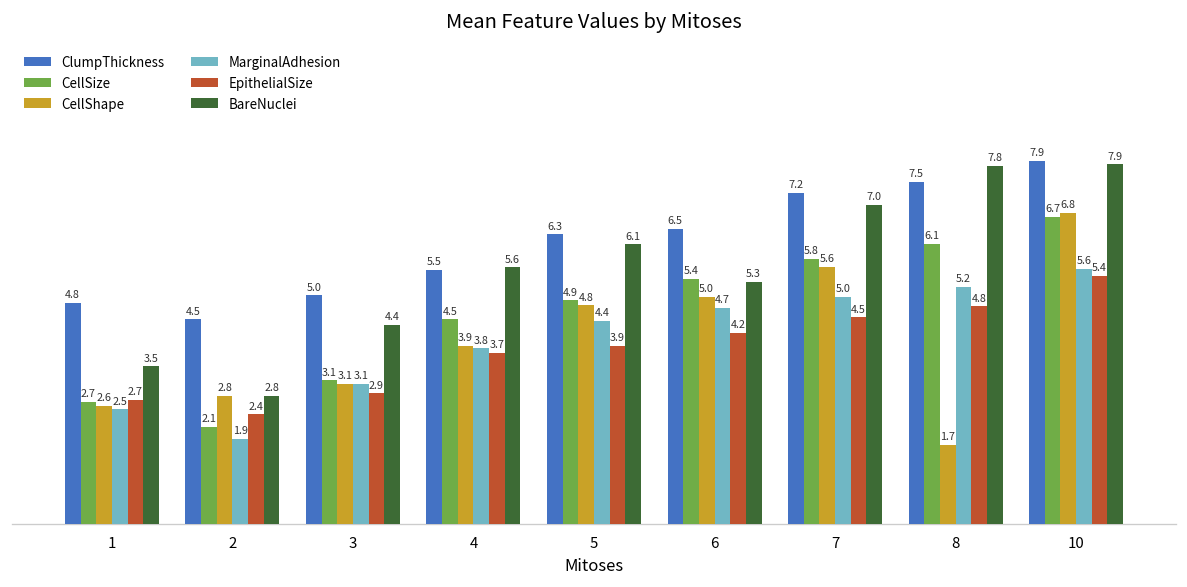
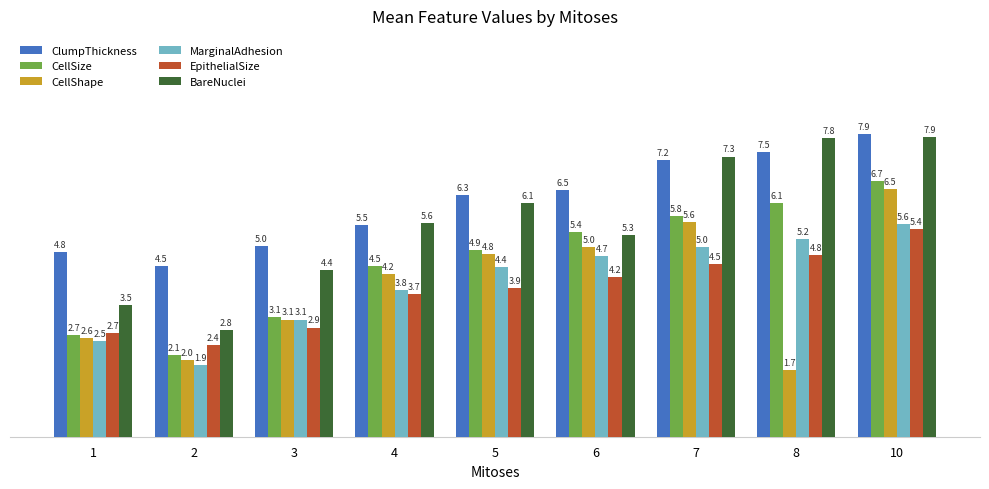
  {
    "ClumpThickness": {
      "1": 4.8,
      "2": 4.5,
      "3": 5.0,
      "4": 5.5,
      "5": 6.3,
      "6": 6.5,
      "7": 7.2,
      "8": 7.5,
      "10": 7.9
    },
    "CellSize": {
      "1": 2.7,
      "2": 2.1,
      "3": 3.1,
      "4": 4.5,
      "5": 4.9,
      "6": 5.4,
      "7": 5.8,
      "8": 6.1,
      "10": 6.7
    },
    "CellShape": {
      "1": 2.6,
-     "2": 2.8,
+     "2": 2.0,
      "3": 3.1,
-     "4": 3.9,
+     "4": 4.2,
      "5": 4.8,
      "6": 5.0,
      "7": 5.6,
      "8": 1.7,
-     "10": 6.8
+     "10": 6.5
    },
    "MarginalAdhesion": {
      "1": 2.5,
      "2": 1.9,
      "3": 3.1,
      "4": 3.8,
      "5": 4.4,
      "6": 4.7,
      "7": 5.0,
      "8": 5.2,
      "10": 5.6
    },
    "EpithelialSize": {
      "1": 2.7,
      "2": 2.4,
      "3": 2.9,
      "4": 3.7,
      "5": 3.9,
      "6": 4.2,
      "7": 4.5,
      "8": 4.8,
      "10": 5.4
    },
    "BareNuclei": {
      "1": 3.5,
      "2": 2.8,
      "3": 4.4,
      "4": 5.6,
      "5": 6.1,
      "6": 5.3,
-     "7": 7.0,
+     "7": 7.3,
      "8": 7.8,
      "10": 7.9
    }
  }
